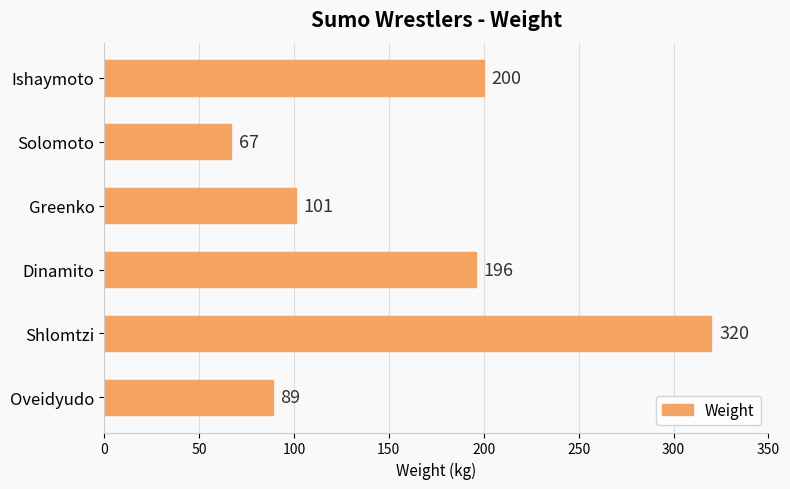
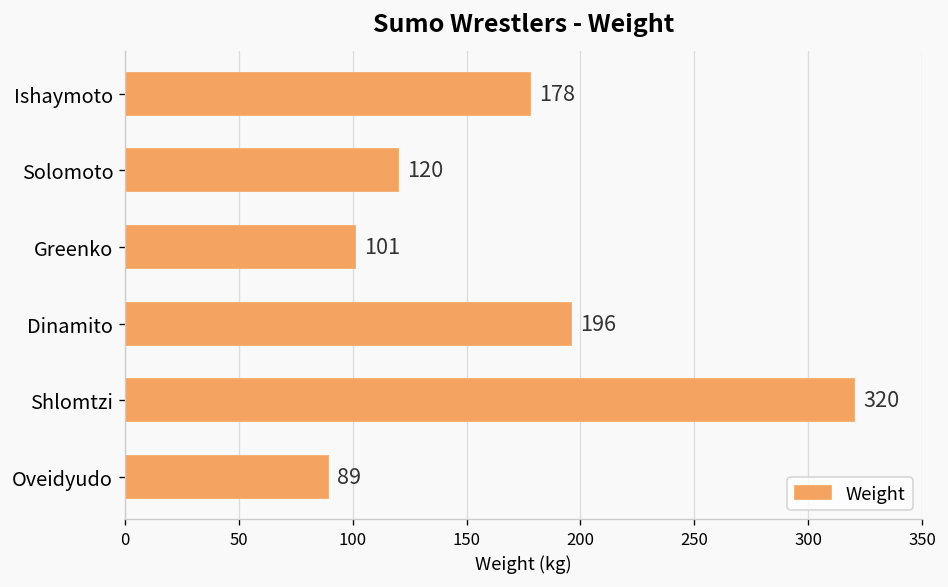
  {
-   "Ishaymoto": 200,
-   "Solomoto": 67,
+   "Ishaymoto": 178,
+   "Solomoto": 120,
    "Greenko": 101,
    "Dinamito": 196,
    "Shlomtzi": 320,
    "Oveidyudo": 89
  }
